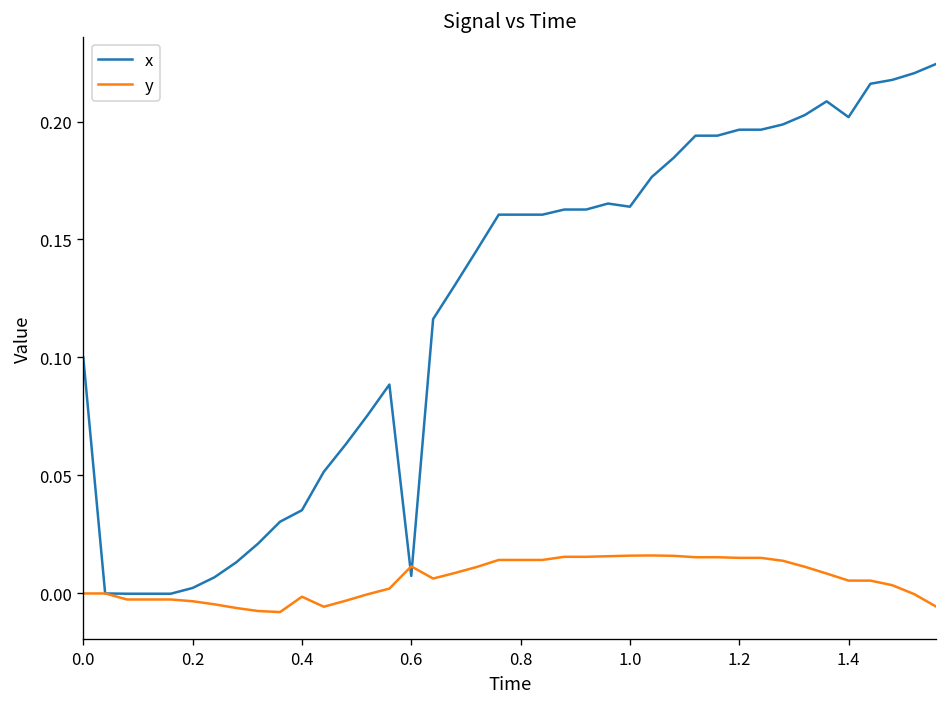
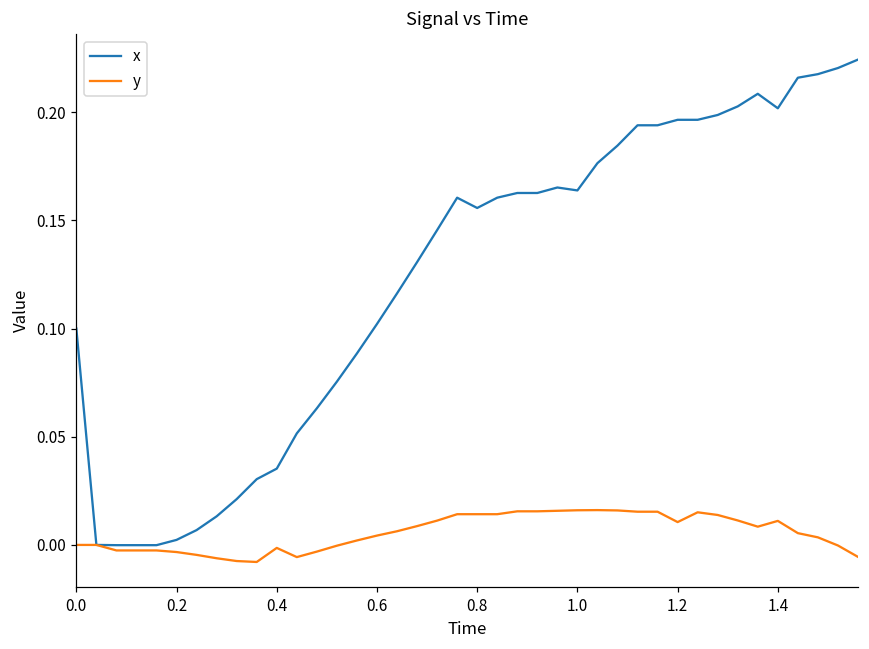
  {
    "x": {
      "0.0": 0.100,
      "0.2": 0.002,
      "0.4": 0.035,
-     "0.6": 0.007,
-     "0.8": 0.161,
+     "0.6": 0.102,
+     "0.8": 0.156,
      "1.0": 0.164,
      "1.2": 0.197,
      "1.4": 0.202
    },
    "y": {
      "0.0": 0.000,
      "0.2": -0.003,
      "0.4": -0.001,
-     "0.6": 0.011,
+     "0.6": 0.004,
      "0.8": 0.014,
      "1.0": 0.016,
-     "1.2": 0.015,
-     "1.4": 0.005
+     "1.2": 0.011,
+     "1.4": 0.011
    }
  }
